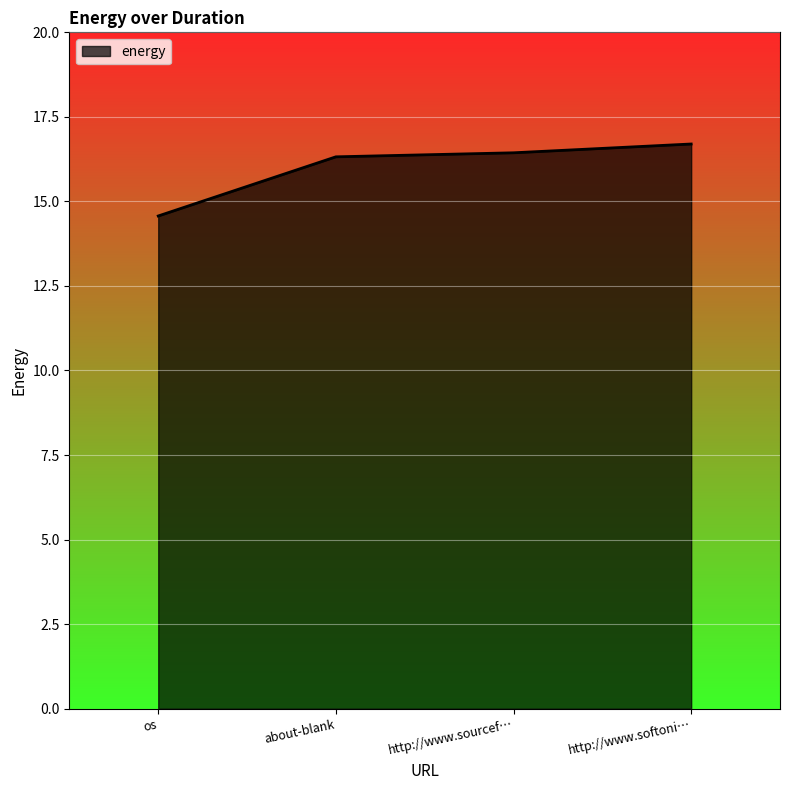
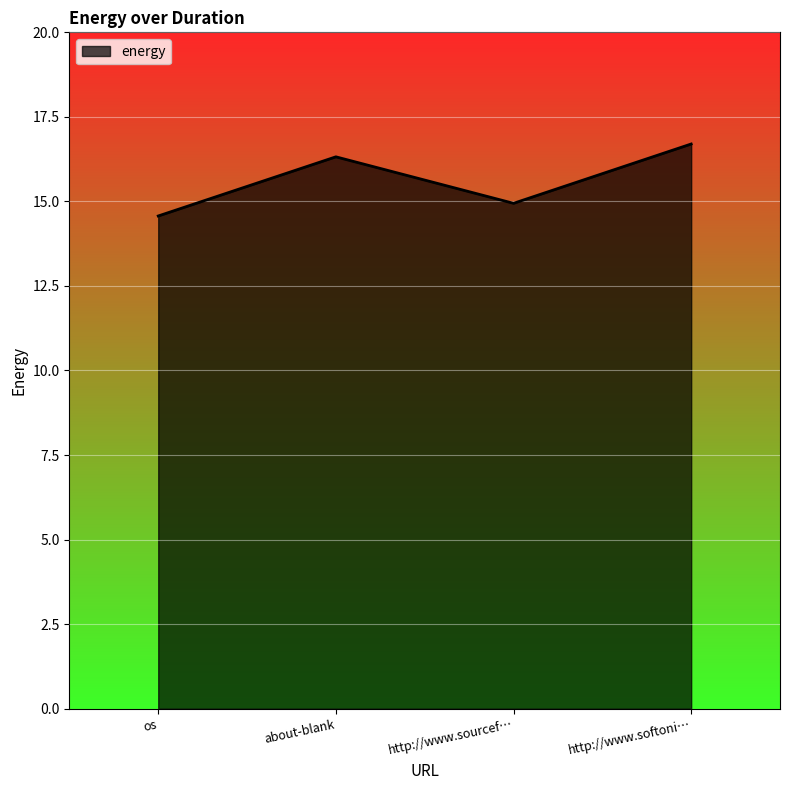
  {
    "os": 14.6,
    "about-blank": 16.3,
-   "http://www.sourcef…": 16.4,
+   "http://www.sourcef…": 14.9,
    "http://www.softoni…": 16.7
  }
